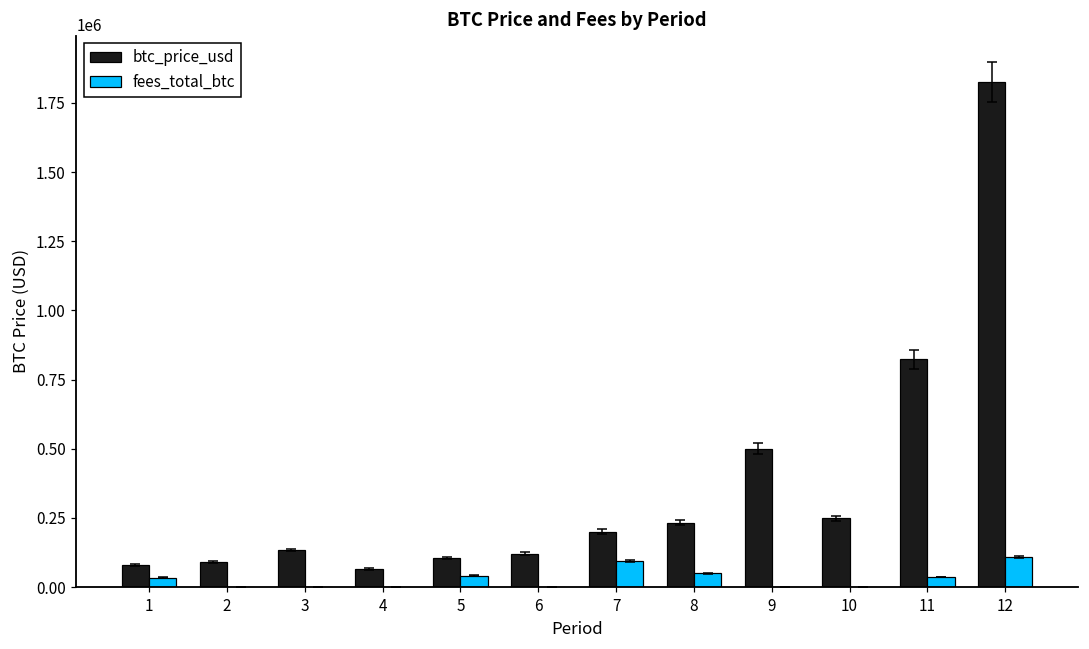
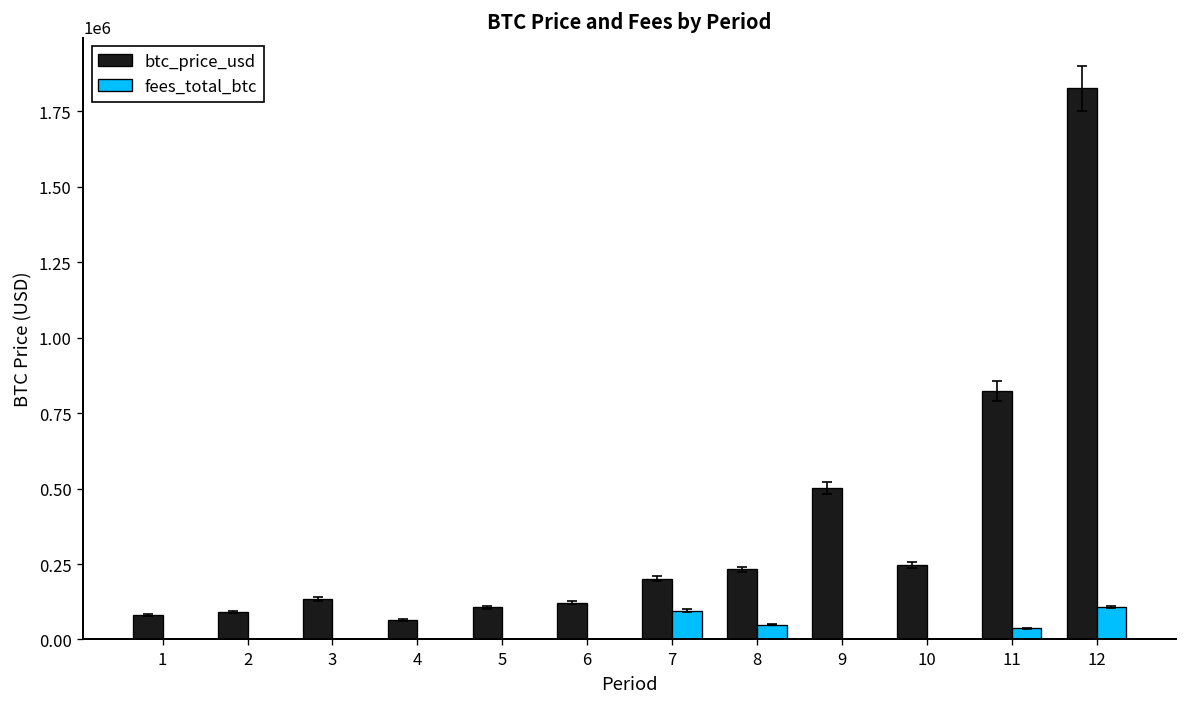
  {
    "fees_total_btc": {
-     "1": 30000,
-     "5": 40000,
+     "1": 0,
+     "5": 0,
      "7": 100000,
      "8": 50000,
      "11": 40000,
      "12": 110000
    }
  }
